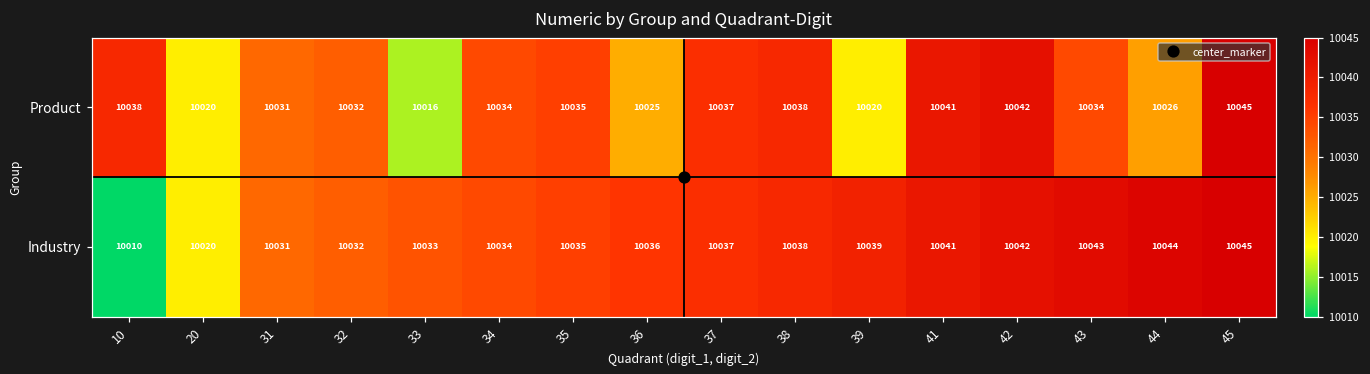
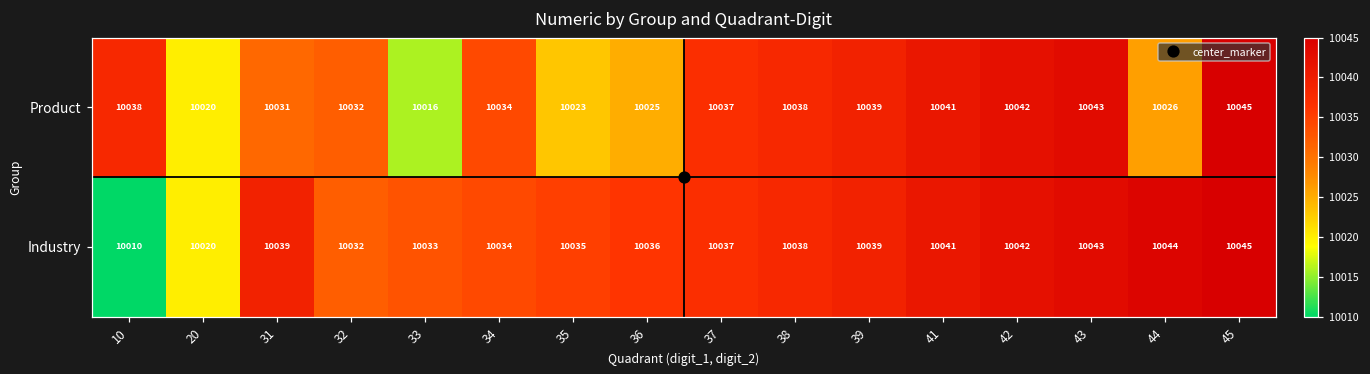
  {
    "Product": {
      "10": 10038,
      "20": 10020,
      "31": 10031,
      "32": 10032,
      "33": 10016,
      "34": 10034,
-     "35": 10035,
+     "35": 10023,
      "36": 10025,
      "37": 10037,
      "38": 10038,
-     "39": 10020,
+     "39": 10039,
      "41": 10041,
      "42": 10042,
-     "43": 10034,
+     "43": 10043,
      "44": 10026,
      "45": 10045
    },
    "Industry": {
      "10": 10010,
      "20": 10020,
-     "31": 10031,
+     "31": 10039,
      "32": 10032,
      "33": 10033,
      "34": 10034,
      "35": 10035,
      "36": 10036,
      "37": 10037,
      "38": 10038,
      "39": 10039,
      "41": 10041,
      "42": 10042,
      "43": 10043,
      "44": 10044,
      "45": 10045
    }
  }
